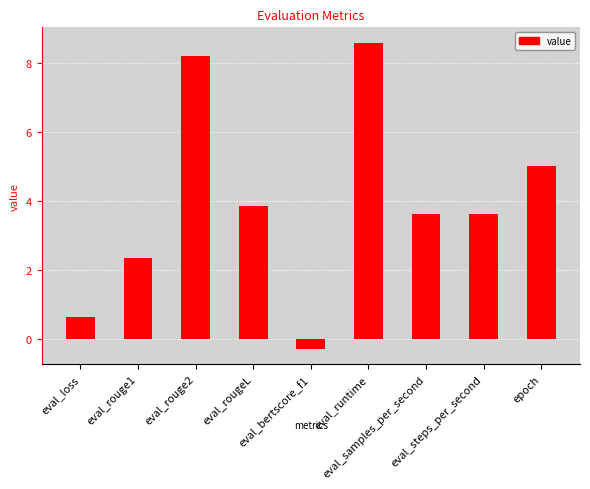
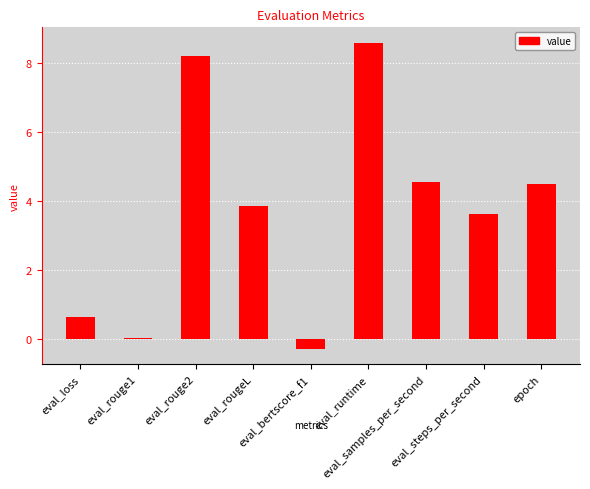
  {
    "eval_loss": 0.6,
-   "eval_rouge1": 2.3,
+   "eval_rouge1": 0.0,
    "eval_rouge2": 8.2,
    "eval_rougeL": 3.9,
    "eval_bertscore_f1": -0.3,
    "eval_runtime": 8.6,
-   "eval_samples_per_second": 3.6,
+   "eval_samples_per_second": 4.5,
    "eval_steps_per_second": 3.6,
-   "epoch": 5.0
+   "epoch": 4.5
  }
